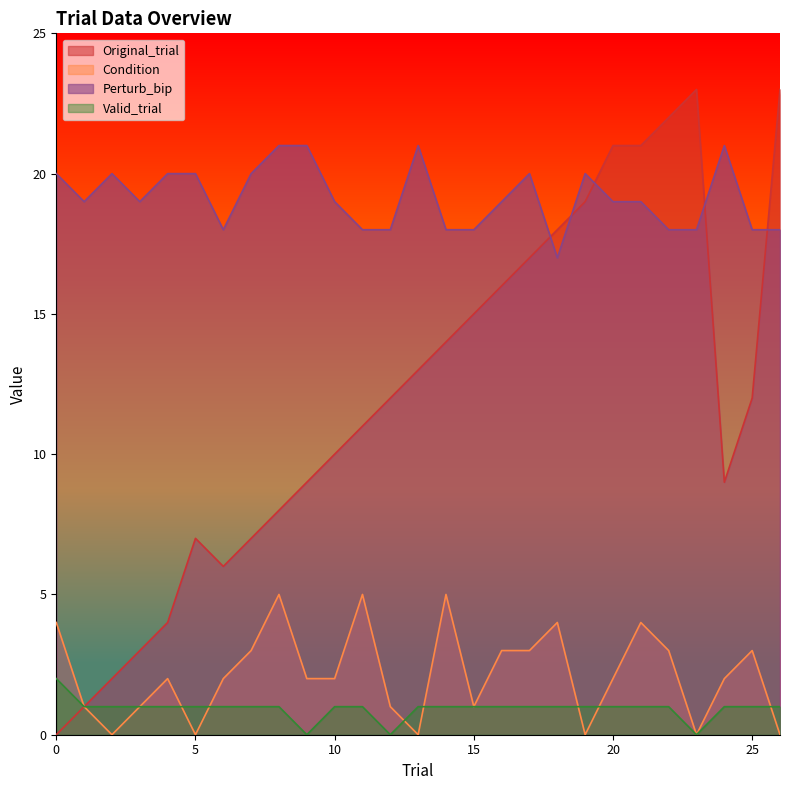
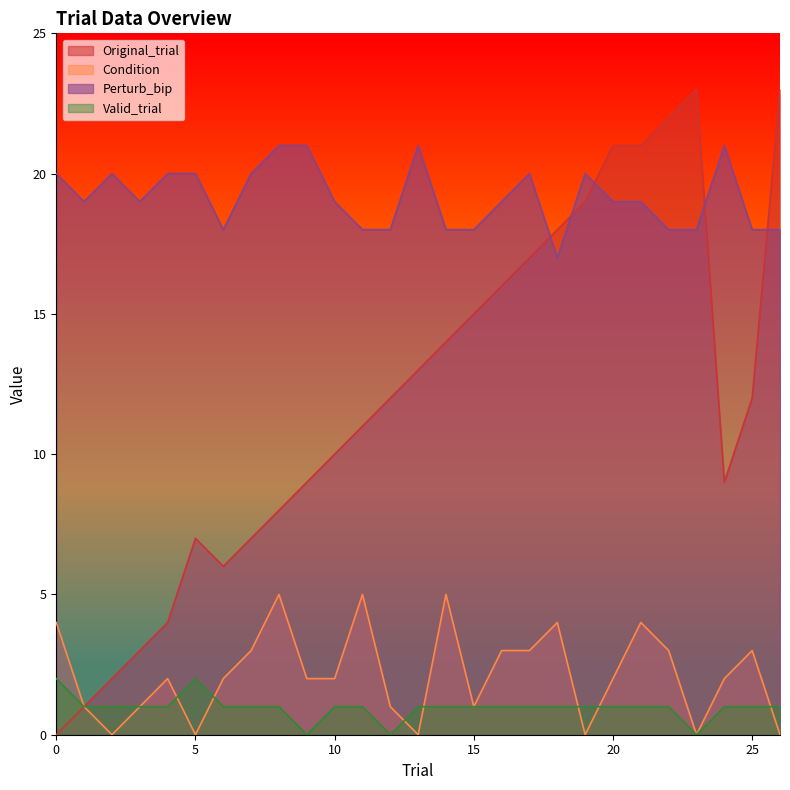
  {
    "Original_trial": {
      "0": 0,
      "5": 7,
      "10": 10,
      "15": 15,
      "20": 21,
      "25": 12
    },
    "Condition": {
      "0": 4,
      "5": 0,
      "10": 2,
      "20": 2,
      "25": 3
    },
    "Perturb_bip": {
      "0": 20,
      "5": 20,
      "10": 19,
      "15": 18,
      "20": 19,
      "25": 18
    },
    "Valid_trial": {
      "0": 2,
-     "5": 1,
+     "5": 2,
      "10": 1,
      "20": 1,
      "25": 1
    }
  }
